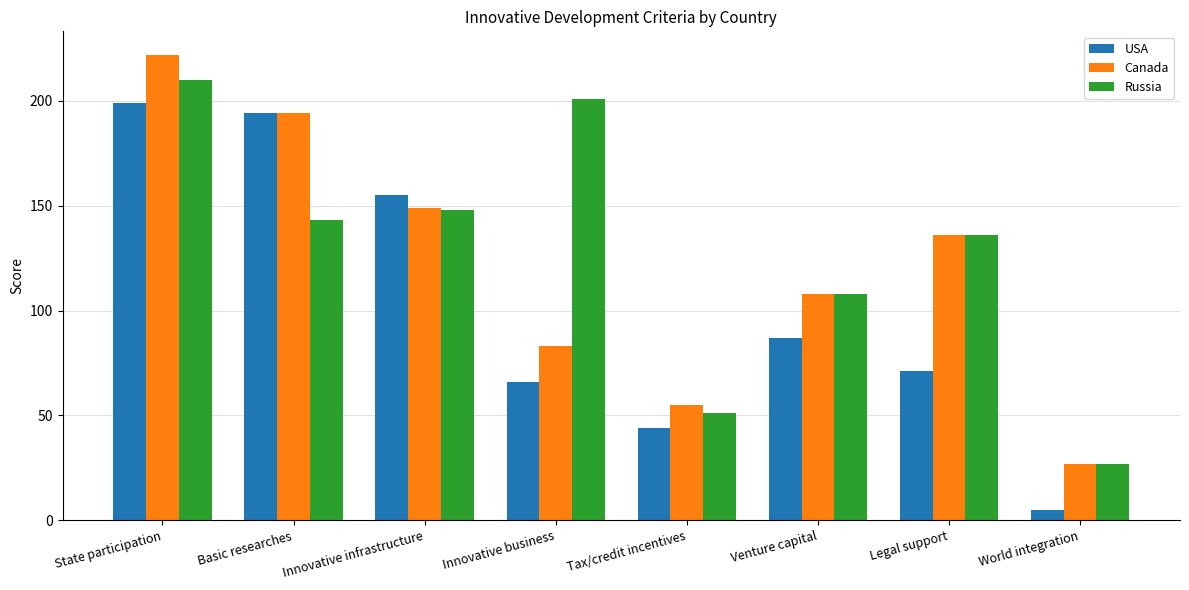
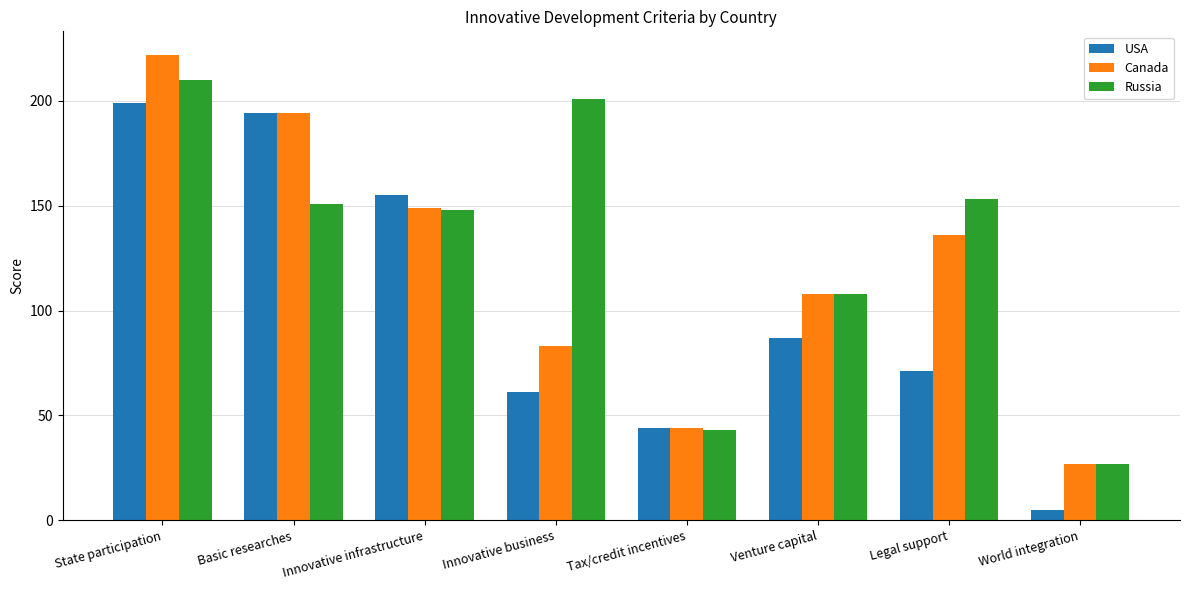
  {
    "USA": {
      "State participation": 199,
      "Basic researches": 194,
      "Innovative infrastructure": 155,
-     "Innovative business": 66,
+     "Innovative business": 61,
      "Tax/credit incentives": 44,
      "Venture capital": 87,
      "Legal support": 71,
      "World integration": 5
    },
    "Canada": {
      "State participation": 222,
      "Basic researches": 194,
      "Innovative infrastructure": 149,
      "Innovative business": 83,
-     "Tax/credit incentives": 55,
+     "Tax/credit incentives": 44,
      "Venture capital": 108,
      "Legal support": 136,
      "World integration": 27
    },
    "Russia": {
      "State participation": 210,
-     "Basic researches": 143,
+     "Basic researches": 151,
      "Innovative infrastructure": 148,
      "Innovative business": 201,
-     "Tax/credit incentives": 51,
+     "Tax/credit incentives": 43,
      "Venture capital": 108,
-     "Legal support": 136,
+     "Legal support": 153,
      "World integration": 27
    }
  }
